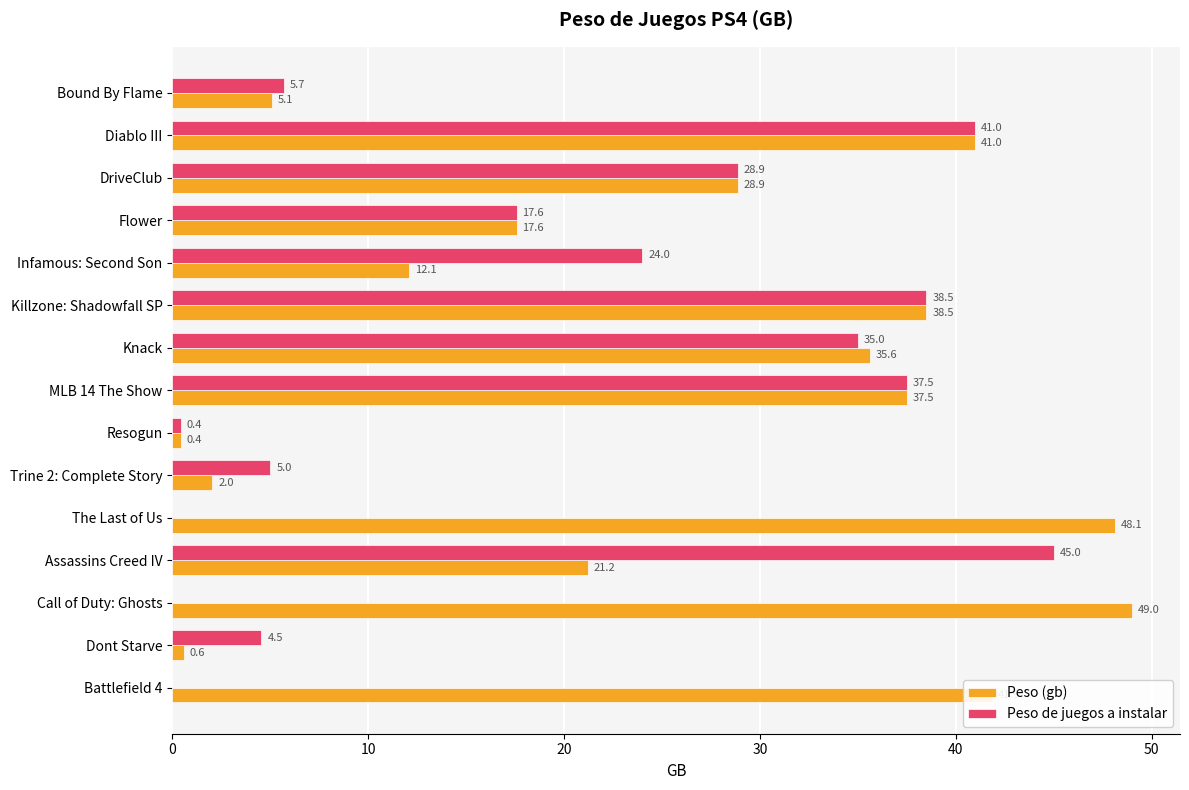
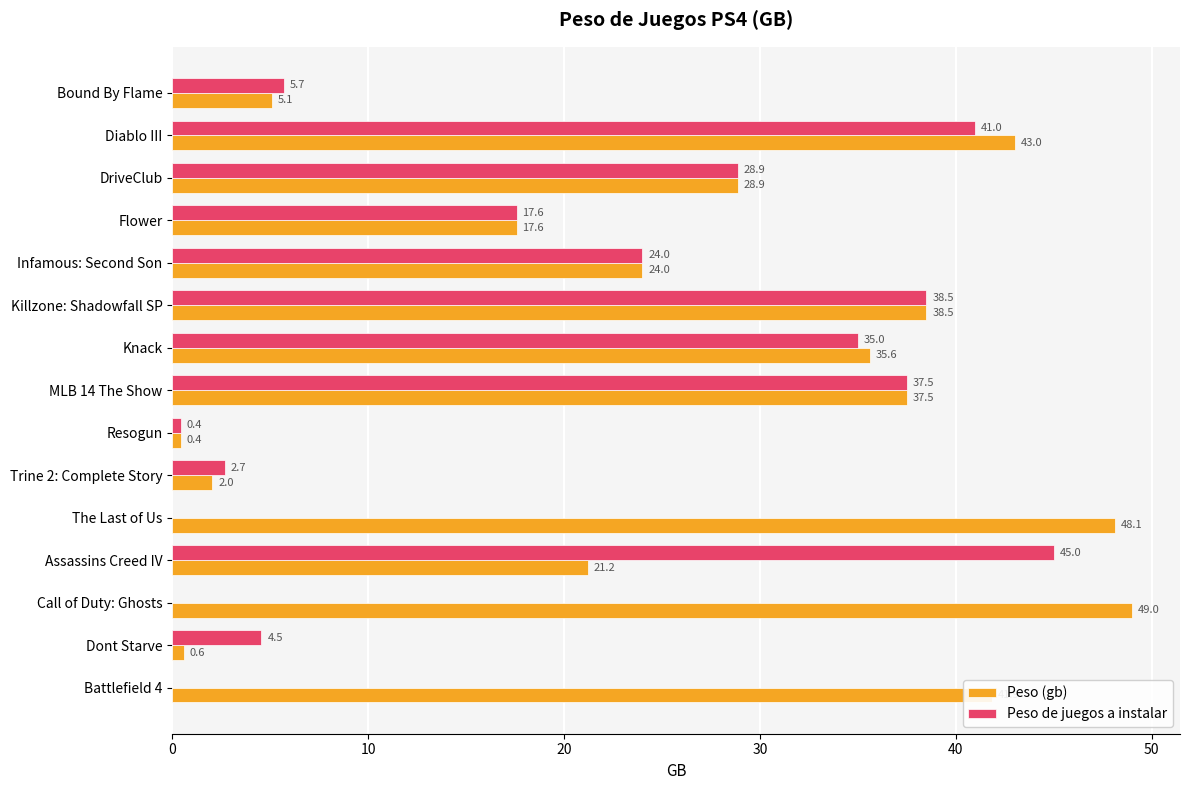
  {
    "Peso (gb)": {
      "Bound By Flame": 5.1,
-     "Diablo III": 41.0,
+     "Diablo III": 43.0,
      "DriveClub": 28.9,
      "Flower": 17.6,
-     "Infamous: Second Son": 12.1,
+     "Infamous: Second Son": 24.0,
      "Killzone: Shadowfall SP": 38.5,
      "Knack": 35.6,
      "MLB 14 The Show": 37.5,
      "Resogun": 0.4,
      "Trine 2: Complete Story": 2.0,
      "The Last of Us": 48.1,
      "Assassins Creed IV": 21.2,
      "Call of Duty: Ghosts": 49.0,
      "Dont Starve": 0.6
    },
    "Peso de juegos a instalar": {
      "Bound By Flame": 5.7,
      "Diablo III": 41.0,
      "DriveClub": 28.9,
      "Flower": 17.6,
      "Infamous: Second Son": 24.0,
      "Killzone: Shadowfall SP": 38.5,
      "Knack": 35.0,
      "MLB 14 The Show": 37.5,
      "Resogun": 0.4,
-     "Trine 2: Complete Story": 5.0,
+     "Trine 2: Complete Story": 2.7,
      "Assassins Creed IV": 45.0,
      "Dont Starve": 4.5
    }
  }
